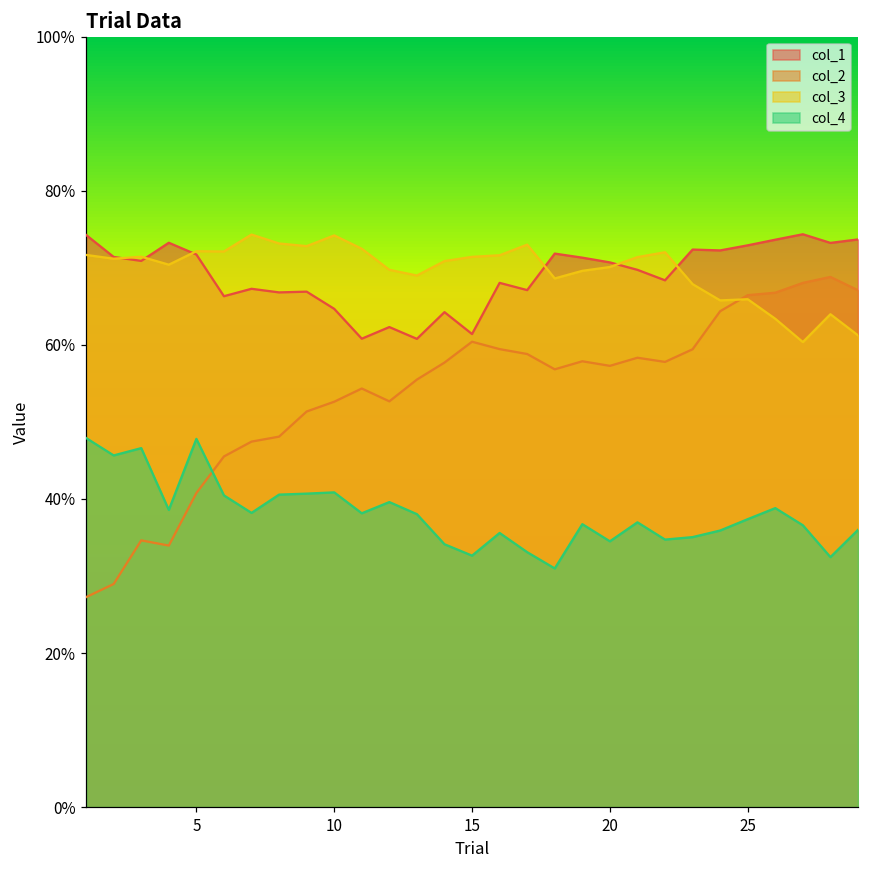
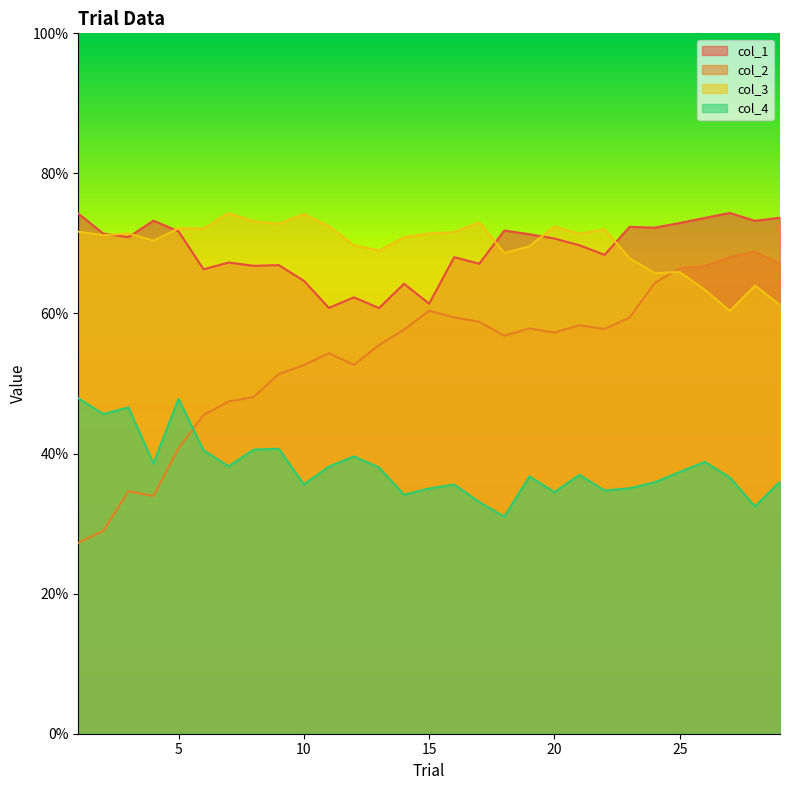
  {
    "col_3": {
      "5": "72%",
      "10": "74%",
      "15": "71%",
-     "20": "70%",
+     "20": "72%",
      "25": "66%"
    },
    "col_4": {
      "5": "48%",
-     "10": "41%",
-     "15": "33%",
+     "10": "36%",
+     "15": "35%",
      "20": "34%",
      "25": "37%"
    }
  }
